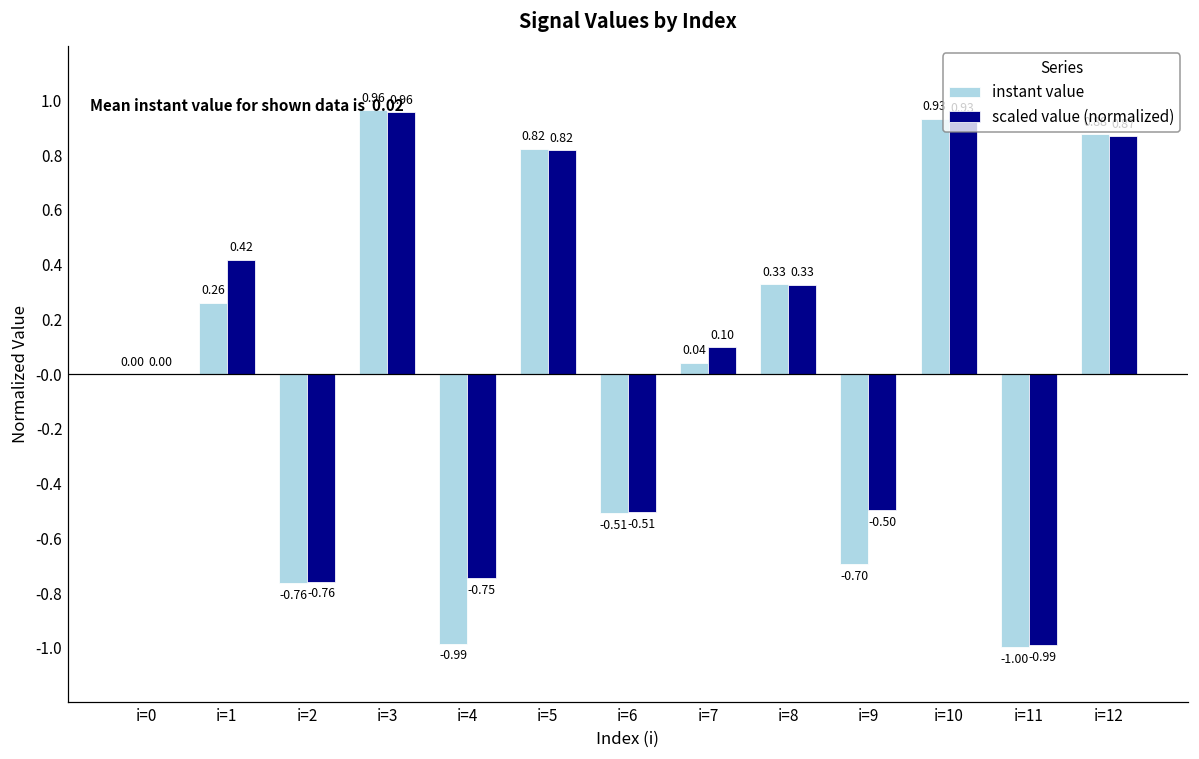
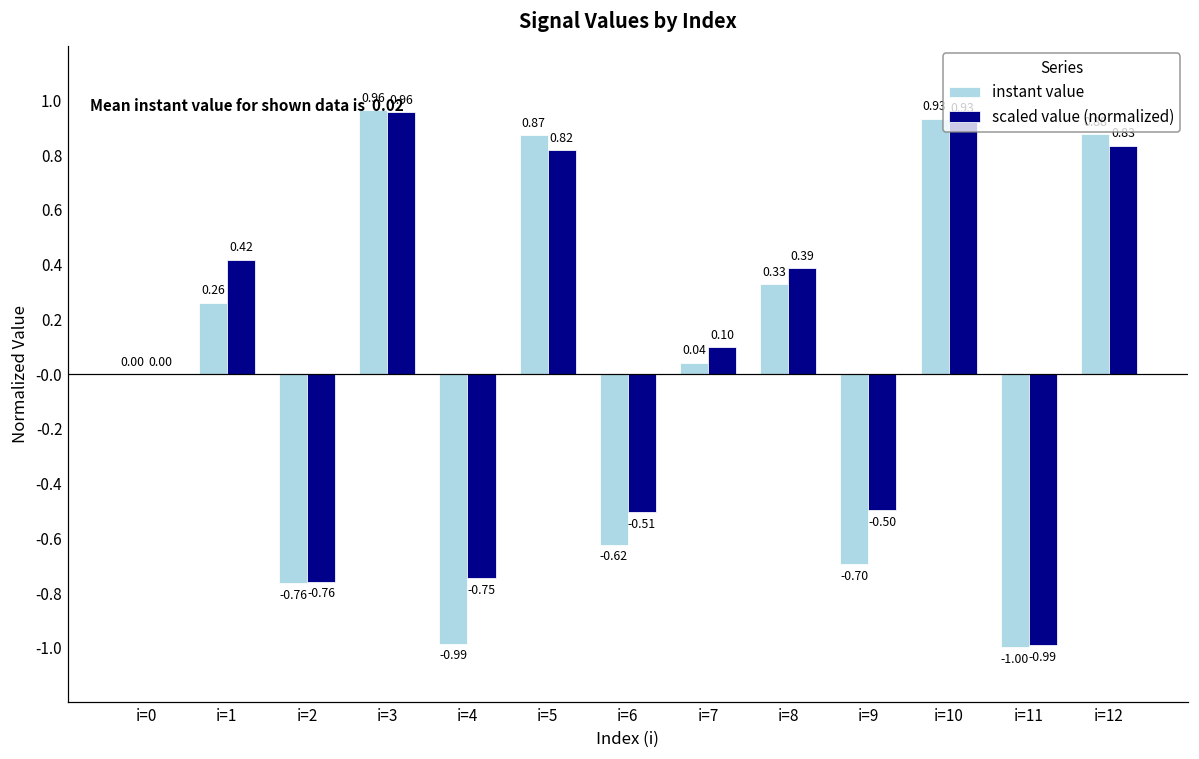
  {
    "instant value": {
      "i=0": 0.00,
      "i=1": 0.26,
      "i=2": -0.76,
      "i=4": -0.99,
-     "i=5": 0.82,
-     "i=6": -0.51,
+     "i=5": 0.87,
+     "i=6": -0.62,
      "i=7": 0.04,
      "i=8": 0.33,
      "i=9": -0.70,
      "i=11": -1.00
    },
    "scaled value (normalized)": {
      "i=0": 0.00,
      "i=1": 0.42,
      "i=2": -0.76,
      "i=4": -0.75,
      "i=5": 0.82,
      "i=6": -0.51,
      "i=7": 0.10,
-     "i=8": 0.33,
+     "i=8": 0.39,
      "i=9": -0.50,
      "i=11": -0.99,
-     "i=12": 0.87
+     "i=12": 0.83
    }
  }
